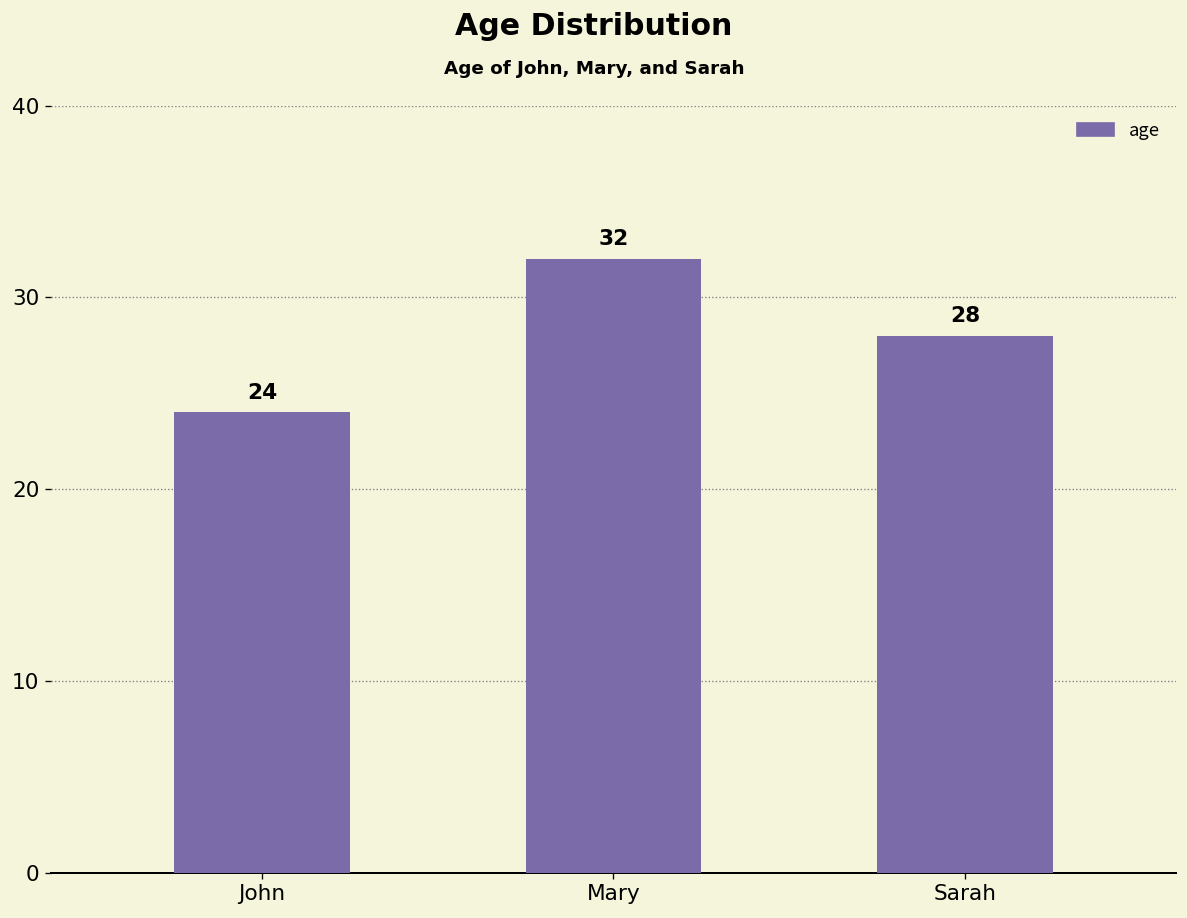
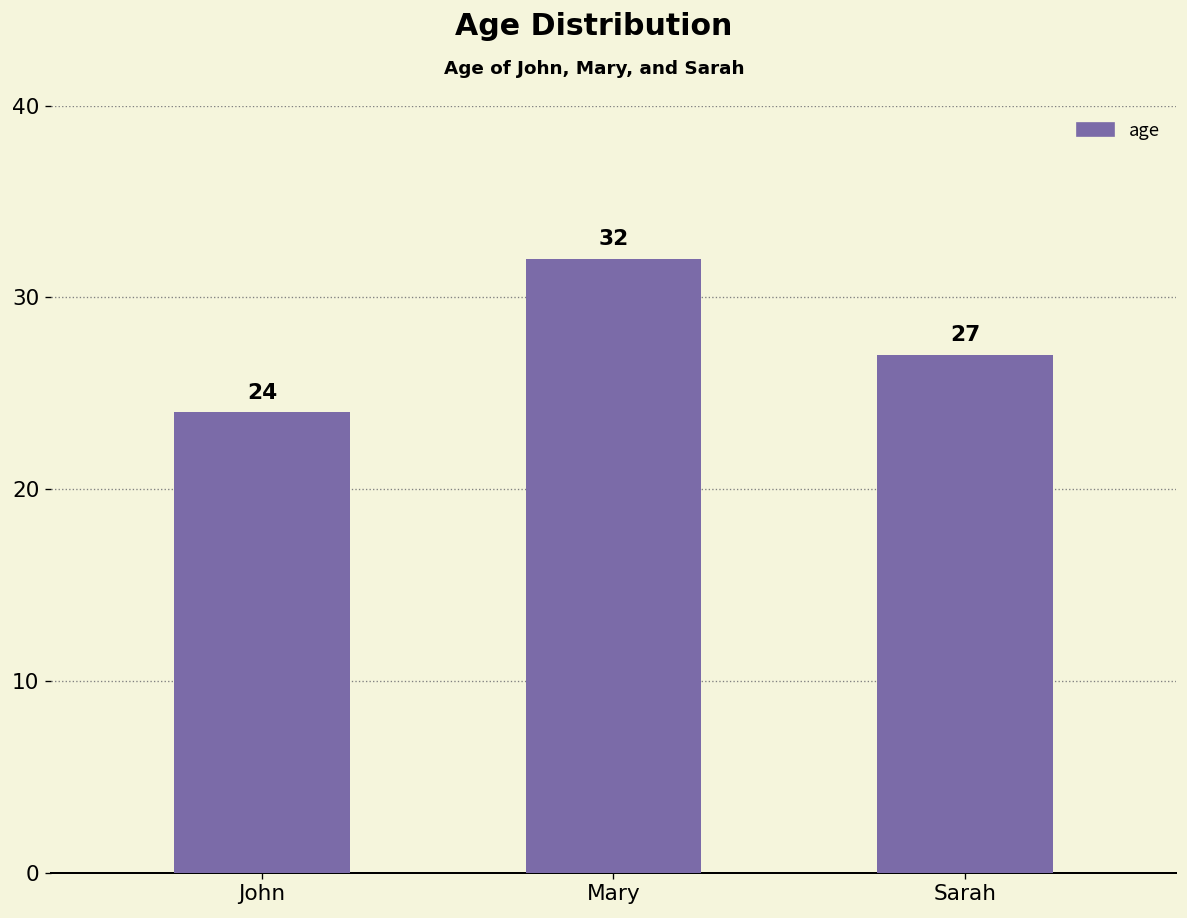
  {
    "John": 24,
    "Mary": 32,
-   "Sarah": 28
+   "Sarah": 27
  }
